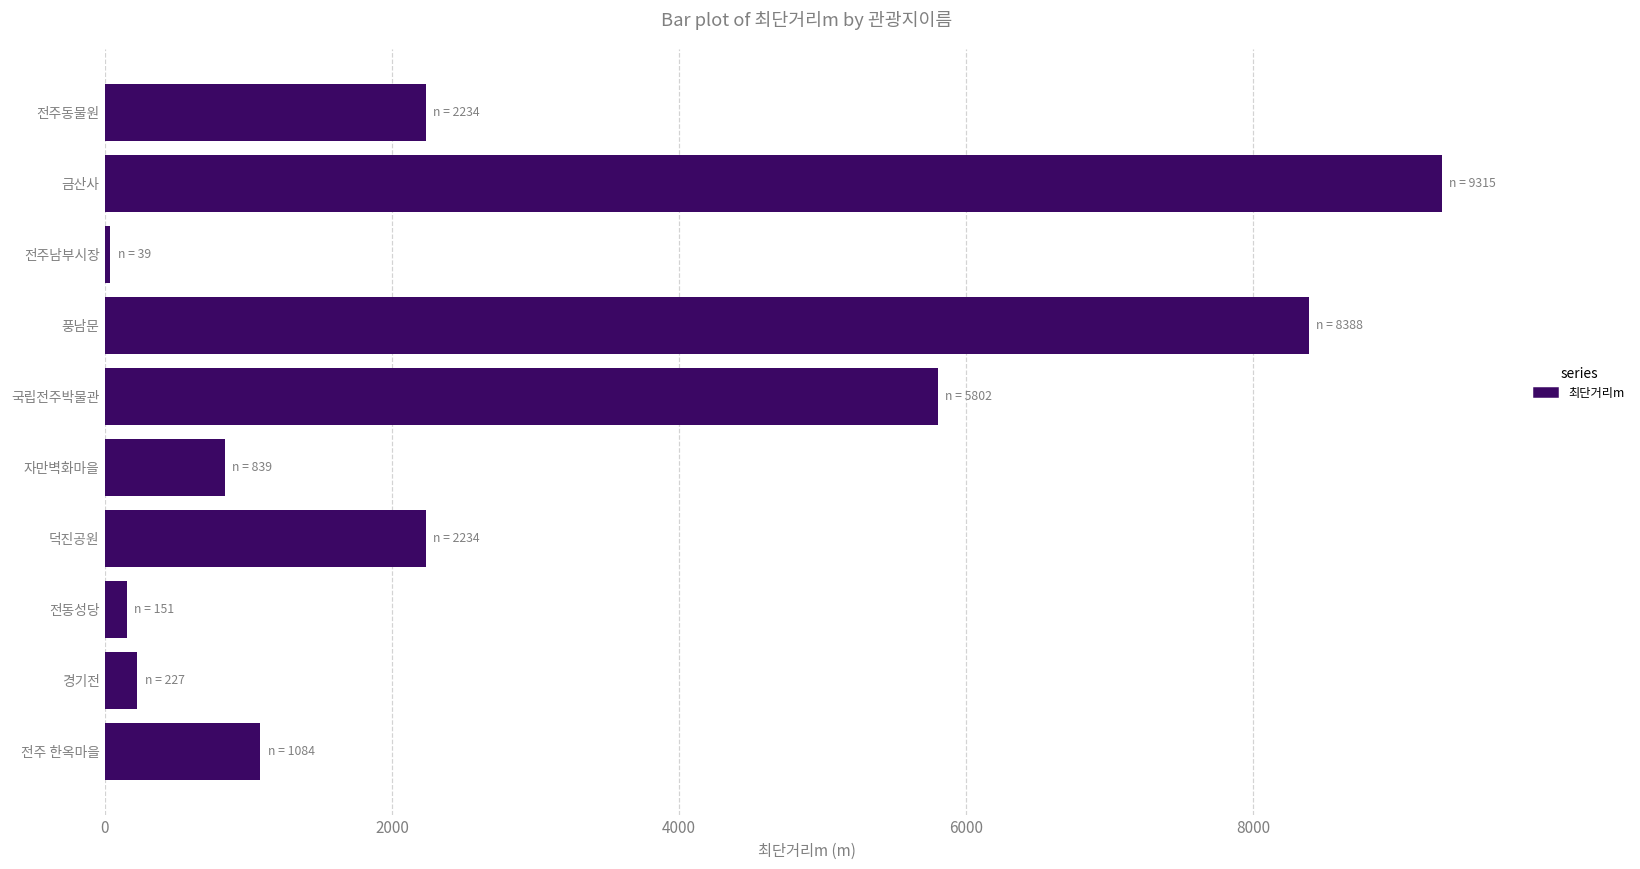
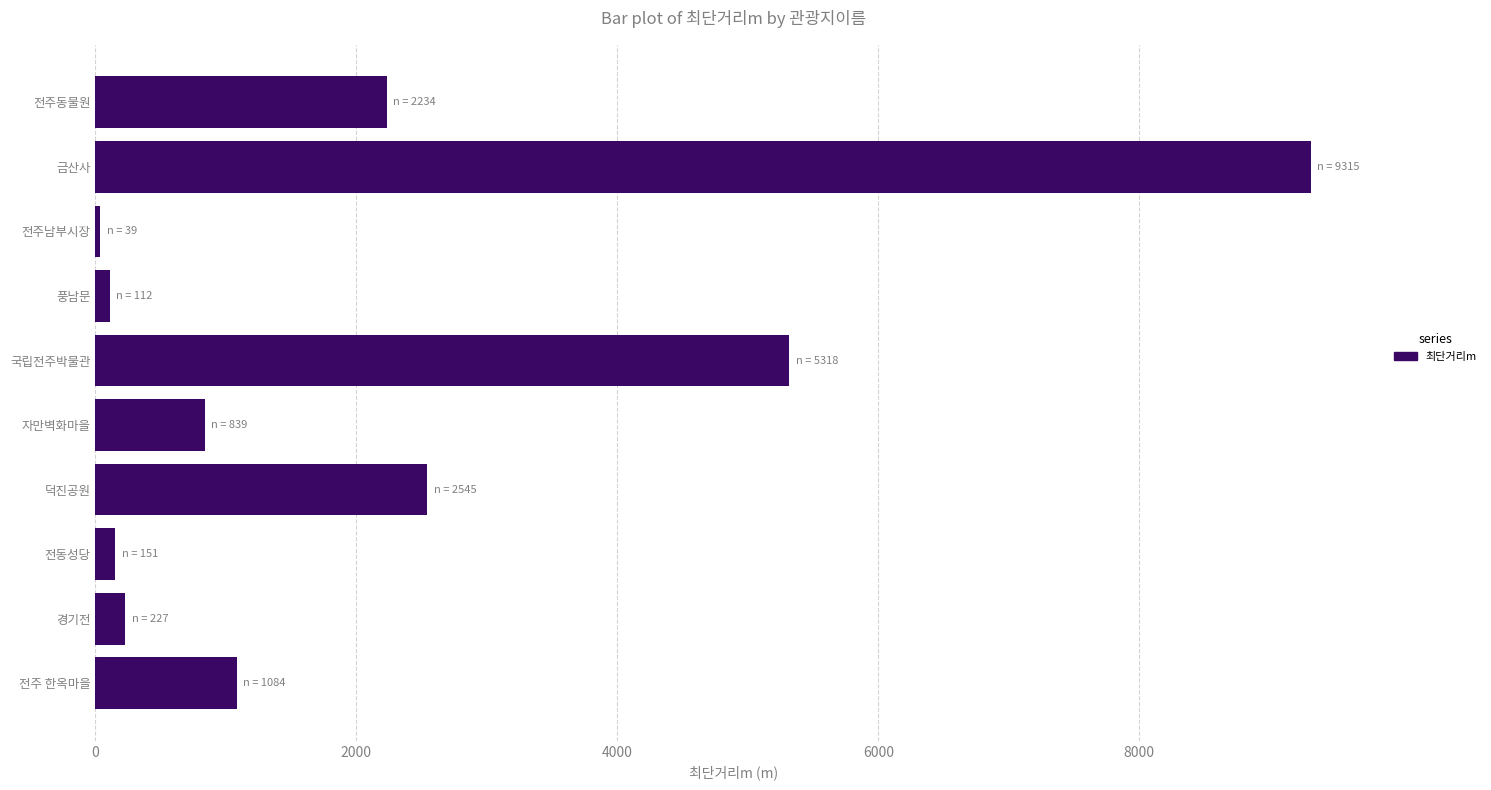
  {
    "전주동물원": 2234,
    "금산사": 9315,
    "전주남부시장": 39,
-   "풍남문": 8388,
-   "국립전주박물관": 5802,
+   "풍남문": 112,
+   "국립전주박물관": 5318,
    "자만벽화마을": 839,
-   "덕진공원": 2234,
+   "덕진공원": 2545,
    "전동성당": 151,
    "경기전": 227,
    "전주 한옥마을": 1084
  }
